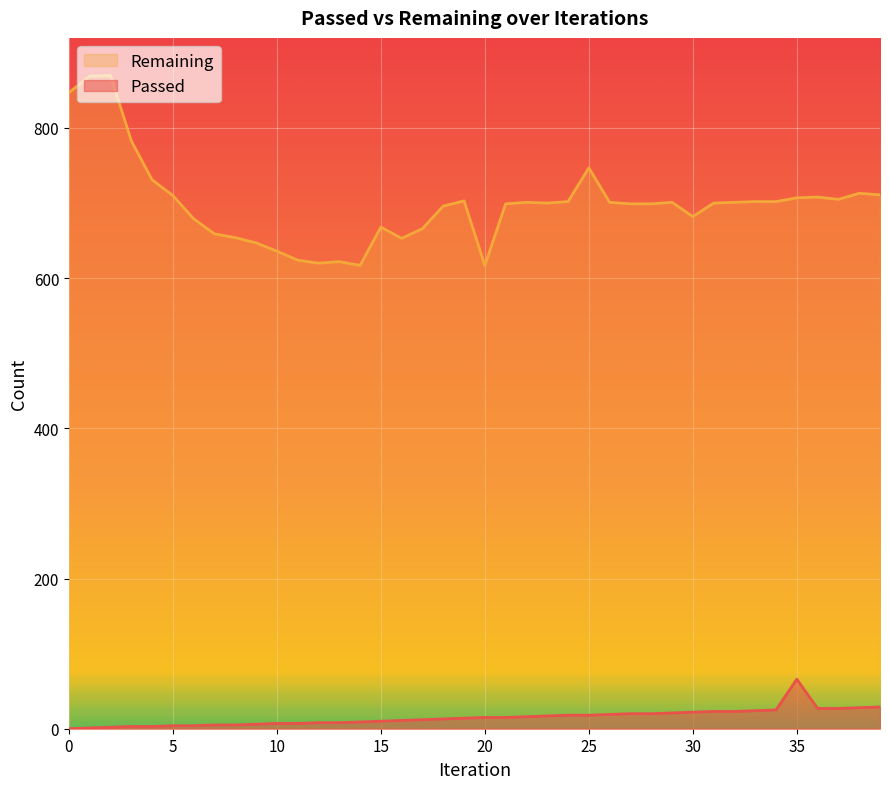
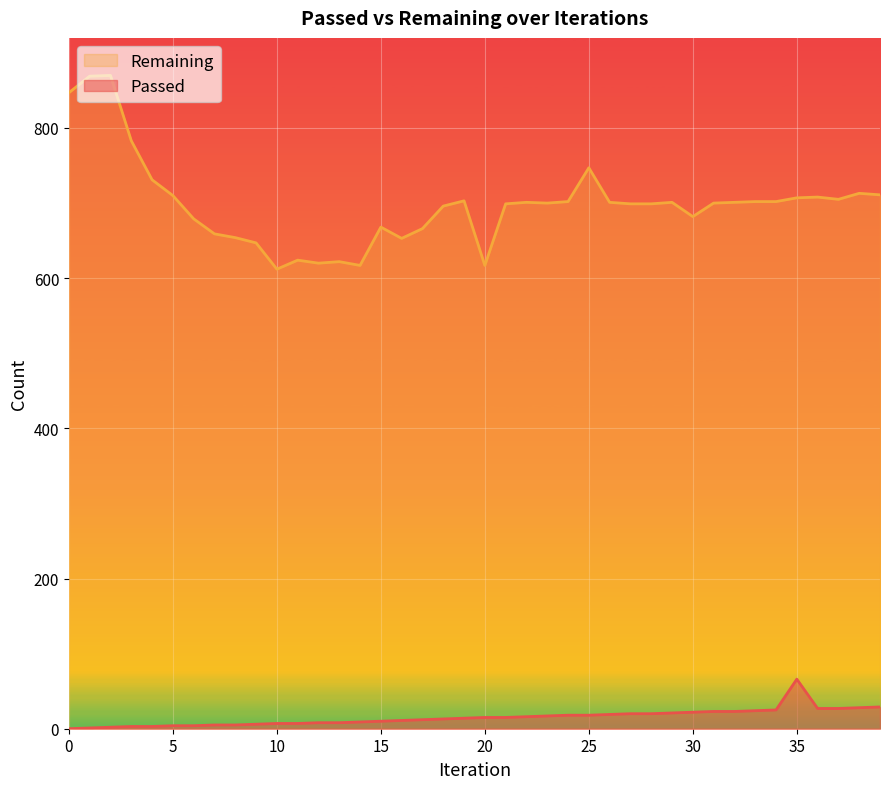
  {
    "Remaining": {
      "0": 850,
      "5": 710,
-     "10": 640,
+     "10": 610,
      "15": 670,
      "20": 620,
      "25": 750,
      "30": 680,
      "35": 710
    },
    "Passed": {
      "0": 0,
      "5": 0,
      "10": 10,
      "15": 10,
      "20": 20,
      "25": 20,
      "30": 20,
      "35": 70
    }
  }
